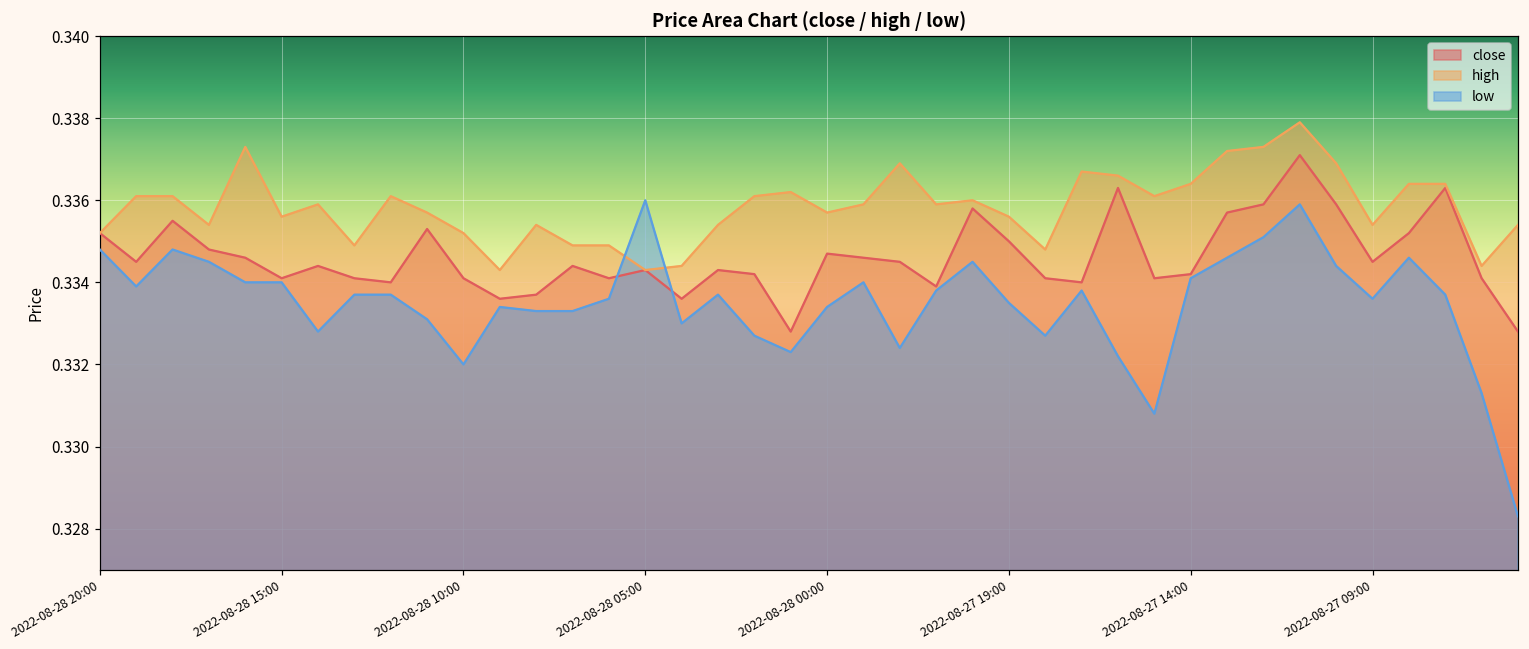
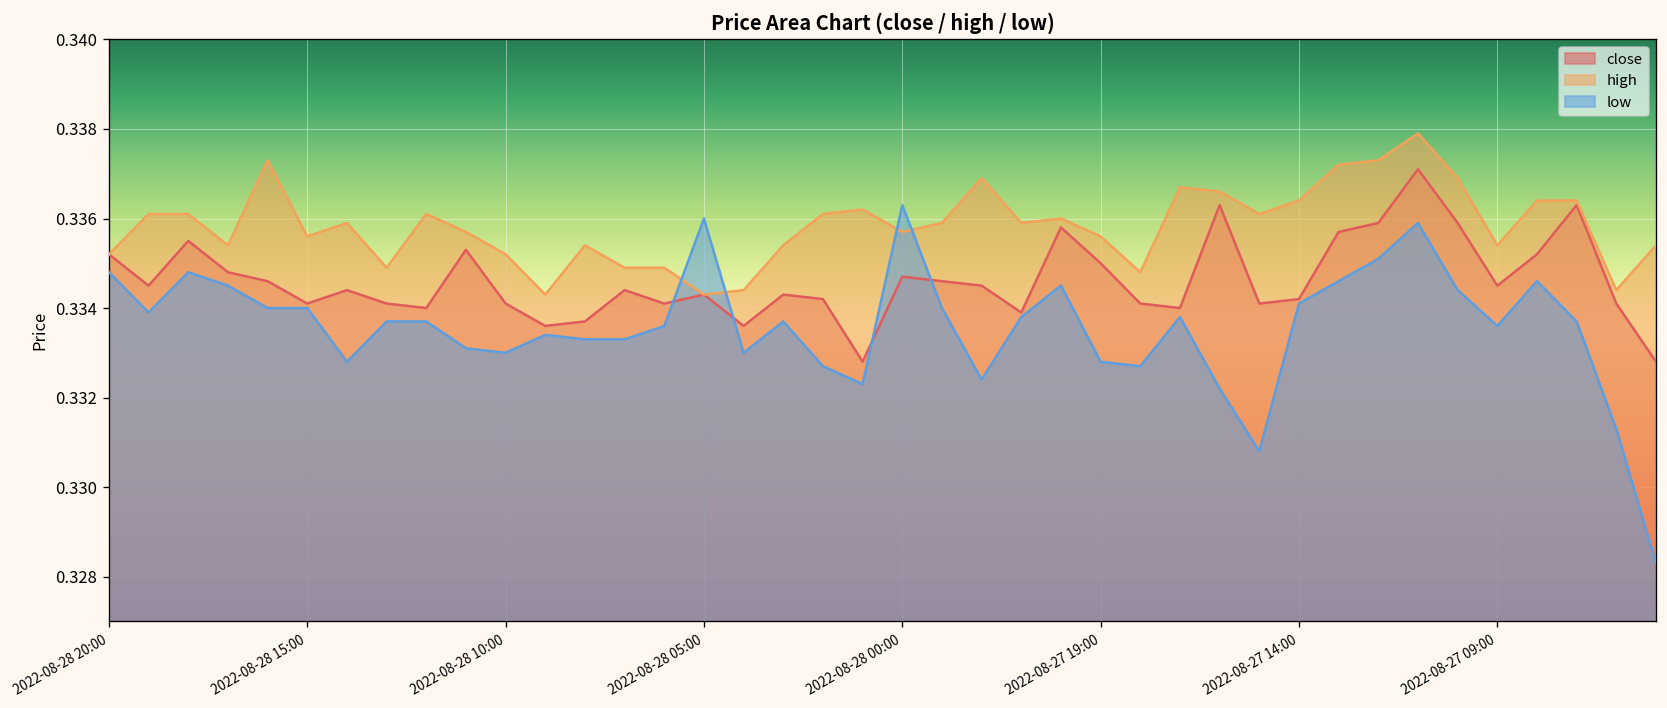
  {
    "low": {
      "2022-08-28 20:00": 0.3348,
      "2022-08-28 15:00": 0.3340,
-     "2022-08-28 10:00": 0.332,
+     "2022-08-28 10:00": 0.333,
      "2022-08-28 05:00": 0.3360,
-     "2022-08-28 00:00": 0.3334,
-     "2022-08-27 19:00": 0.3335,
+     "2022-08-28 00:00": 0.3363,
+     "2022-08-27 19:00": 0.3328,
      "2022-08-27 14:00": 0.3341,
      "2022-08-27 09:00": 0.3336
    }
  }
